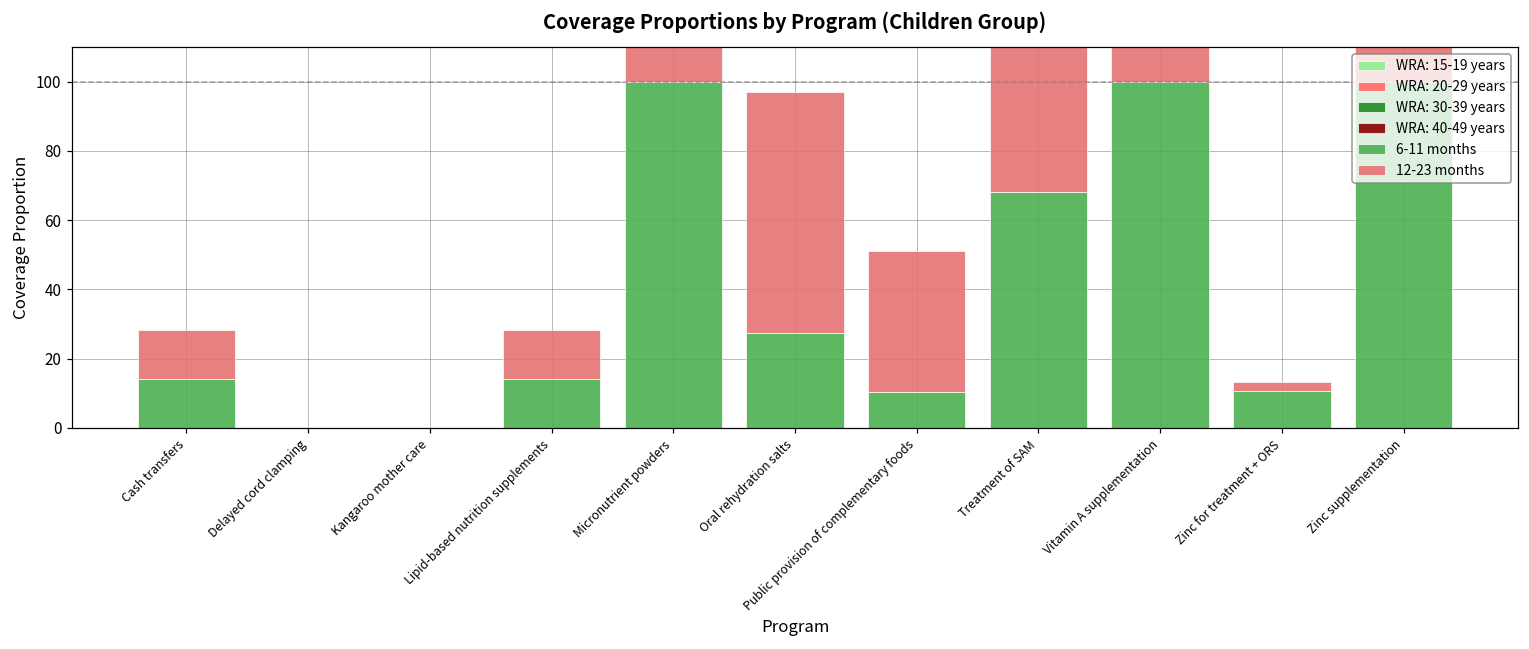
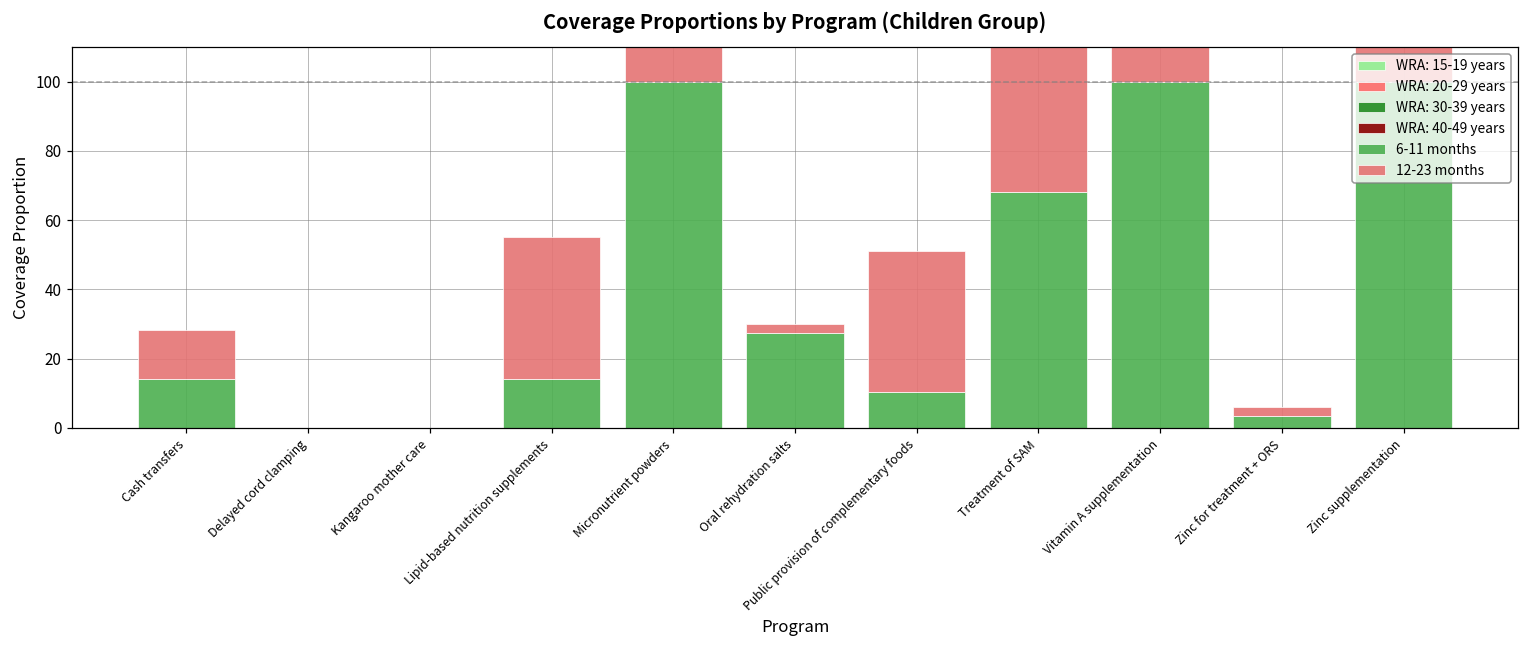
  {
    "WRA: 40-49 years": {
      "Cash transfers": 0,
      "Delayed cord clamping": 0,
      "Kangaroo mother care": 0,
      "Lipid-based nutrition supplements": 0,
      "Micronutrient powders": 0,
      "Oral rehydration salts": 0,
      "Public provision of complementary foods": 0,
      "Treatment of SAM": 0,
      "Vitamin A supplementation": 0,
      "Zinc for treatment + ORS": 0,
      "Zinc supplementation": 0
    },
    "6-11 months": {
      "Cash transfers": 14,
      "Delayed cord clamping": 0,
      "Kangaroo mother care": 0,
      "Lipid-based nutrition supplements": 14,
      "Micronutrient powders": 100,
      "Oral rehydration salts": 27,
      "Public provision of complementary foods": 10,
      "Treatment of SAM": 68,
      "Vitamin A supplementation": 100,
-     "Zinc for treatment + ORS": 11
+     "Zinc for treatment + ORS": 3
    },
    "12-23 months": {
      "Cash transfers": 14,
      "Delayed cord clamping": 0,
      "Kangaroo mother care": 0,
-     "Lipid-based nutrition supplements": 14,
-     "Oral rehydration salts": 70,
+     "Lipid-based nutrition supplements": 41,
+     "Oral rehydration salts": 2,
      "Public provision of complementary foods": 41,
      "Zinc for treatment + ORS": 2
    }
  }
